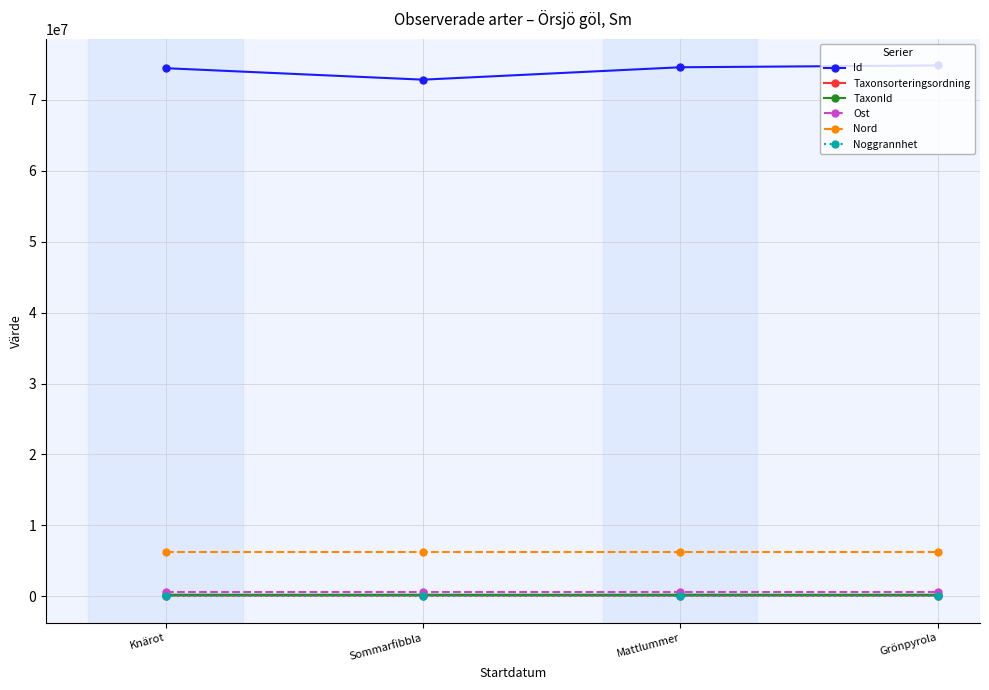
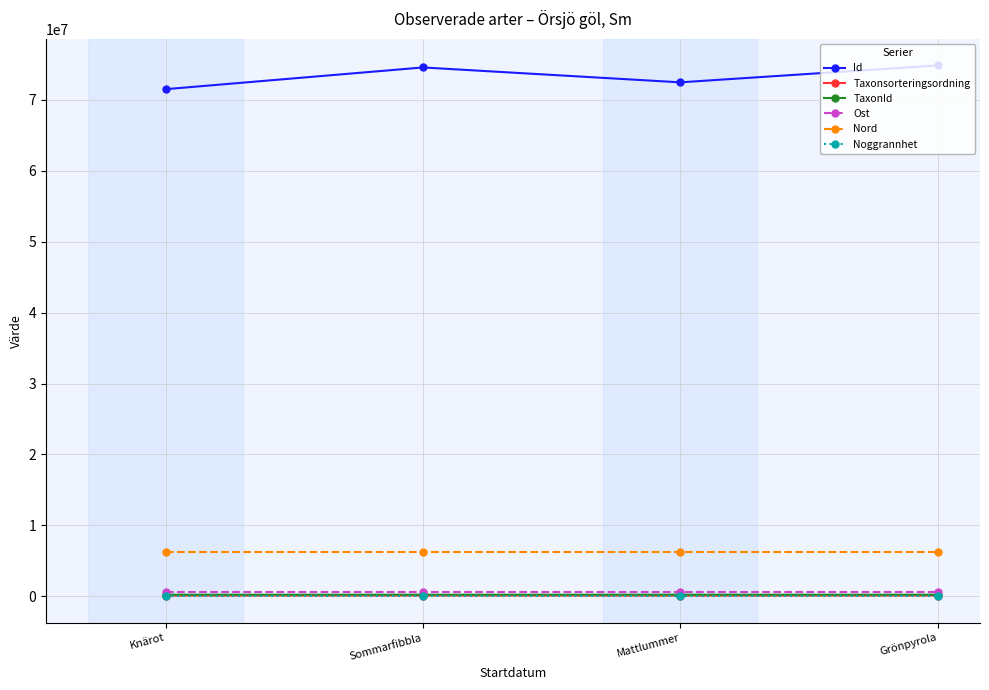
  {
    "Id": {
-     "Knärot": 74000000,
-     "Sommarfibbla": 73000000,
-     "Mattlummer": 75000000
+     "Knärot": 72000000,
+     "Sommarfibbla": 75000000,
+     "Mattlummer": 72000000
    },
    "Nord": {
      "Knärot": 6000000,
      "Sommarfibbla": 6000000,
      "Mattlummer": 6000000,
      "Grönpyrola": 6000000
    }
  }
